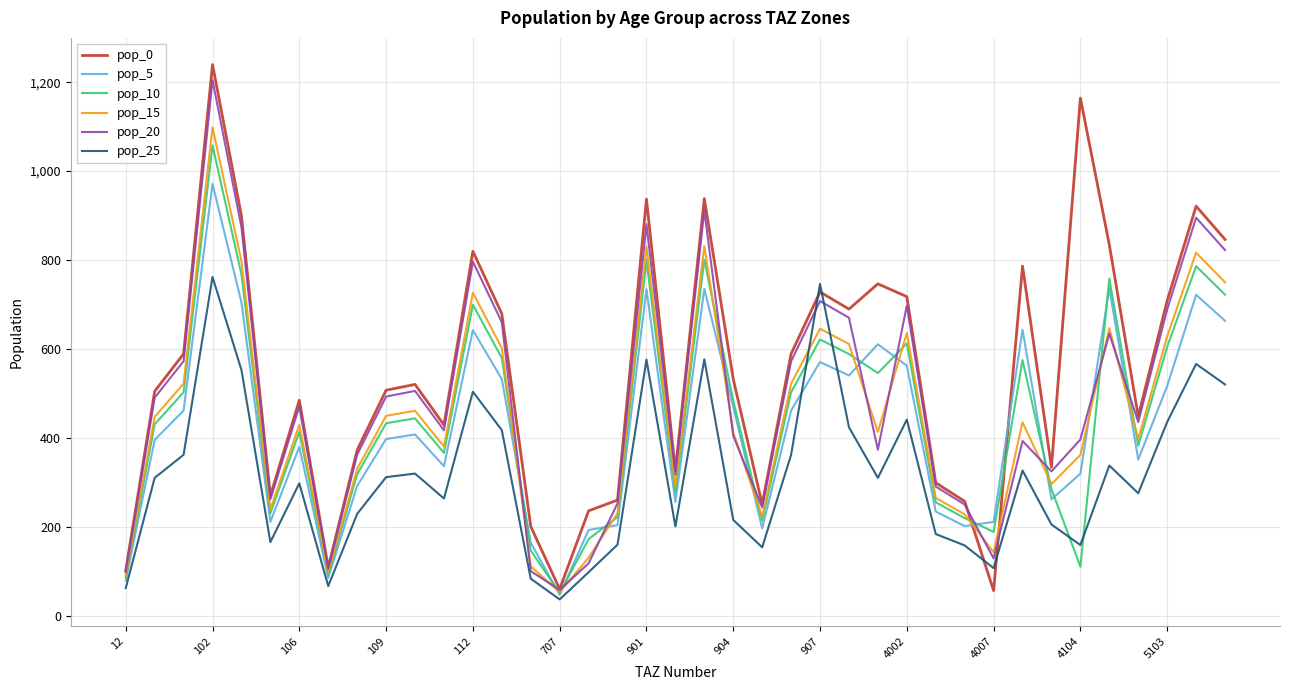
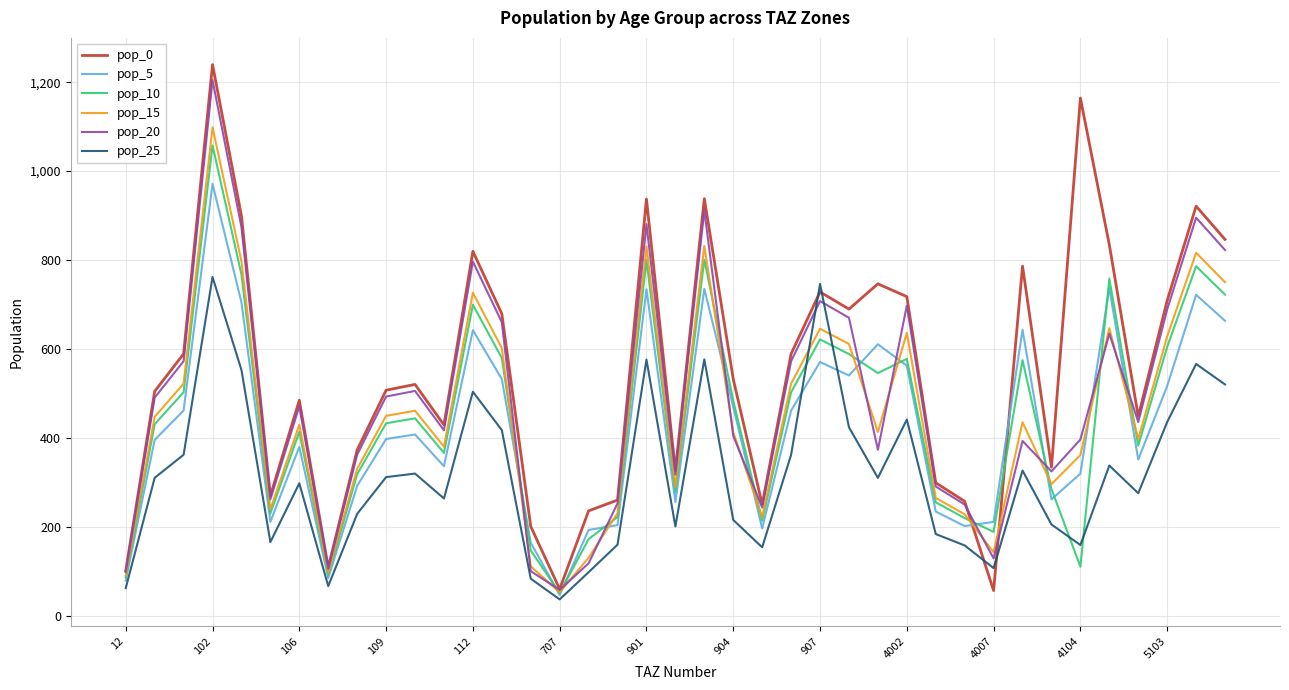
  {
    "pop_0": {
      "102": "1,240",
      "106": "480",
      "109": "510",
      "112": "820",
      "901": "940",
      "904": "530",
      "907": "730",
      "4002": "720",
      "4007": "60",
      "4104": "1,160",
      "5103": "710"
    },
    "pop_5": {
      "12": "80",
      "102": "970",
      "106": "380",
      "109": "400",
      "112": "640",
      "901": "730",
      "904": "470",
      "907": "570",
      "4002": "560",
      "4007": "210",
      "4104": "320",
      "5103": "520"
    },
    "pop_10": {
      "102": "1,060",
      "106": "410",
      "109": "430",
      "112": "700",
      "901": "800",
      "904": "480",
      "907": "620",
-     "4002": "610",
+     "4002": "580",
      "4007": "190",
      "4104": "110",
      "5103": "600"
    },
    "pop_15": {
      "102": "1,100",
      "106": "430",
      "109": "450",
      "112": "730",
      "901": "830",
      "904": "410",
      "907": "650",
      "4002": "640",
      "4007": "140",
      "4104": "360",
      "5103": "630"
    },
    "pop_20": {
      "102": "1,200",
      "106": "470",
      "109": "490",
      "112": "800",
      "901": "880",
      "904": "400",
      "907": "710",
      "4002": "700",
      "4007": "130",
      "4104": "400",
      "5103": "690"
    },
    "pop_25": {
      "12": "60",
      "102": "760",
      "106": "300",
      "109": "310",
      "112": "500",
      "707": "40",
      "901": "580",
      "904": "220",
      "907": "750",
      "4002": "440",
      "4007": "110",
      "4104": "160",
      "5103": "440"
    }
  }
